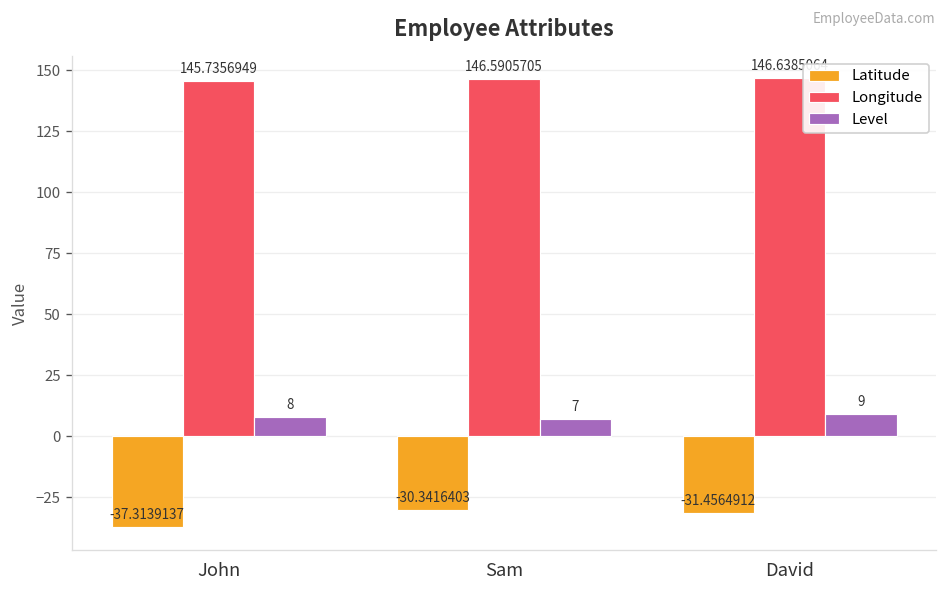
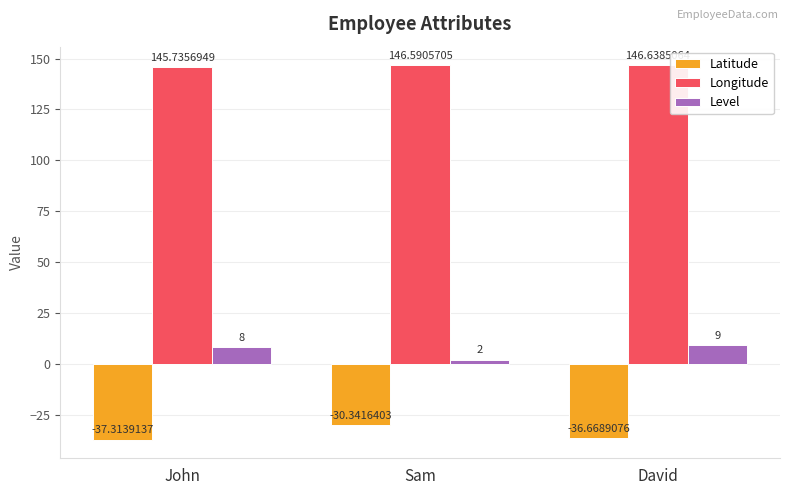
  {
    "Latitude": {
      "John": -37.3139137,
      "Sam": -30.3416403,
-     "David": -31.4564912
+     "David": -36.6689076
    },
    "Longitude": {
      "John": 145.7356949,
      "Sam": 146.5905705
    },
    "Level": {
      "John": 8,
-     "Sam": 7,
+     "Sam": 2,
      "David": 9
    }
  }
